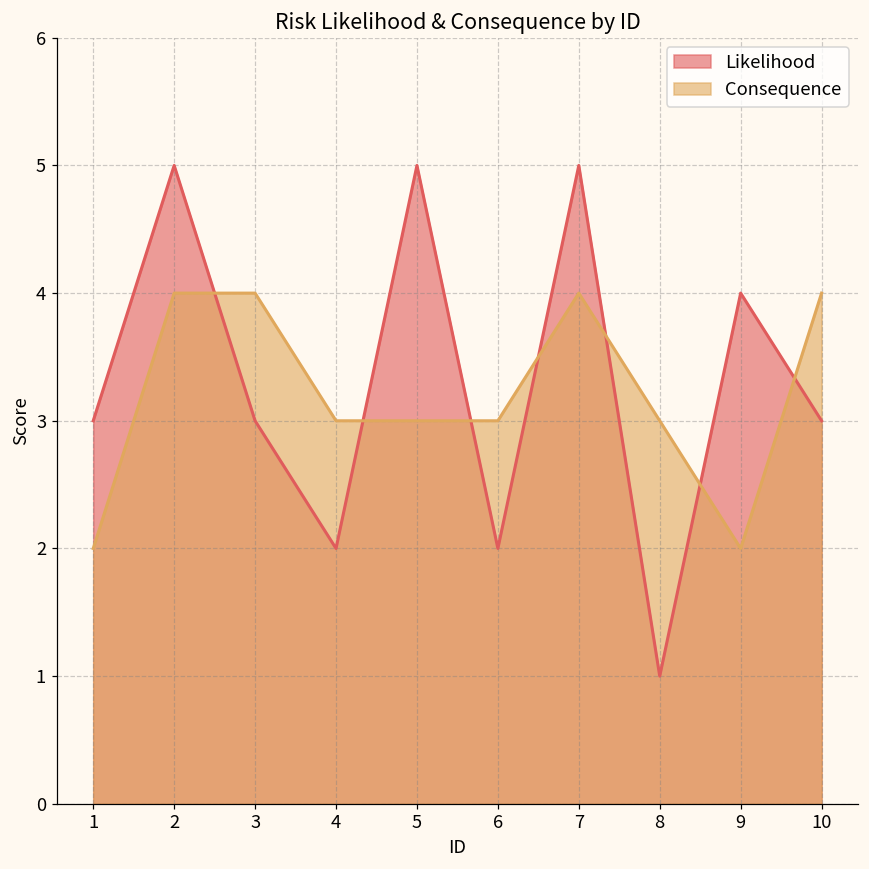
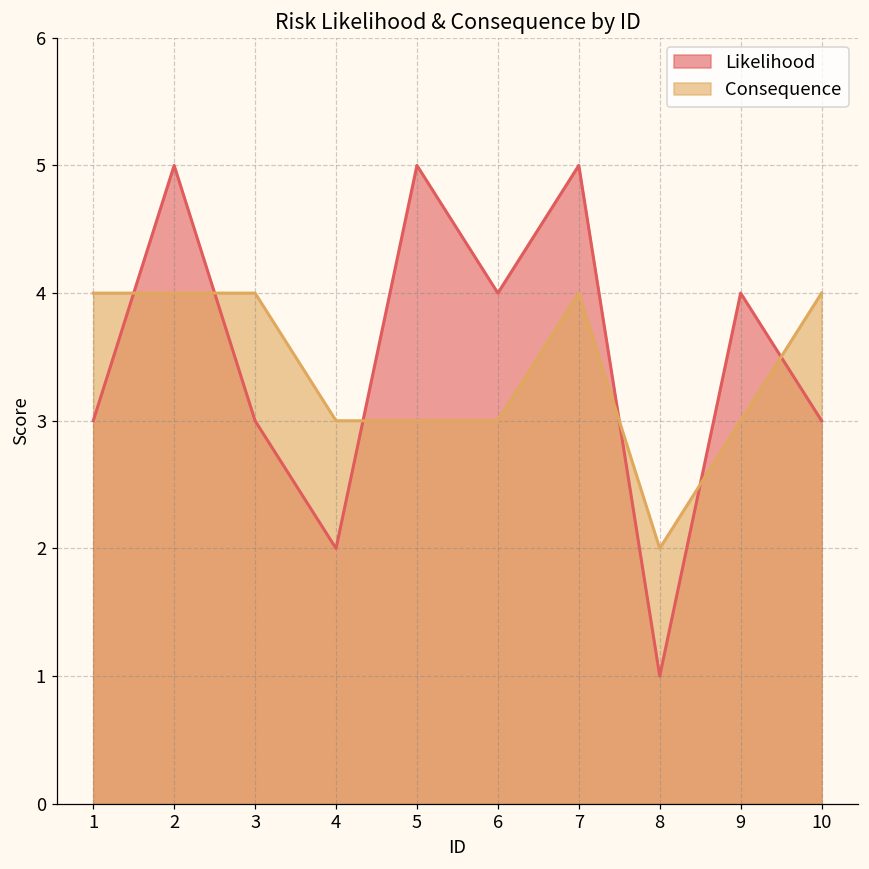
  {
    "Likelihood": {
      "1": 3,
      "2": 5,
      "3": 3,
      "4": 2,
      "5": 5,
-     "6": 2,
+     "6": 4,
      "7": 5,
      "8": 1,
      "9": 4,
      "10": 3
    },
    "Consequence": {
-     "1": 2,
+     "1": 4,
      "2": 4,
      "3": 4,
      "4": 3,
      "5": 3,
      "6": 3,
      "7": 4,
-     "8": 3,
-     "9": 2,
+     "8": 2,
+     "9": 3,
      "10": 4
    }
  }
